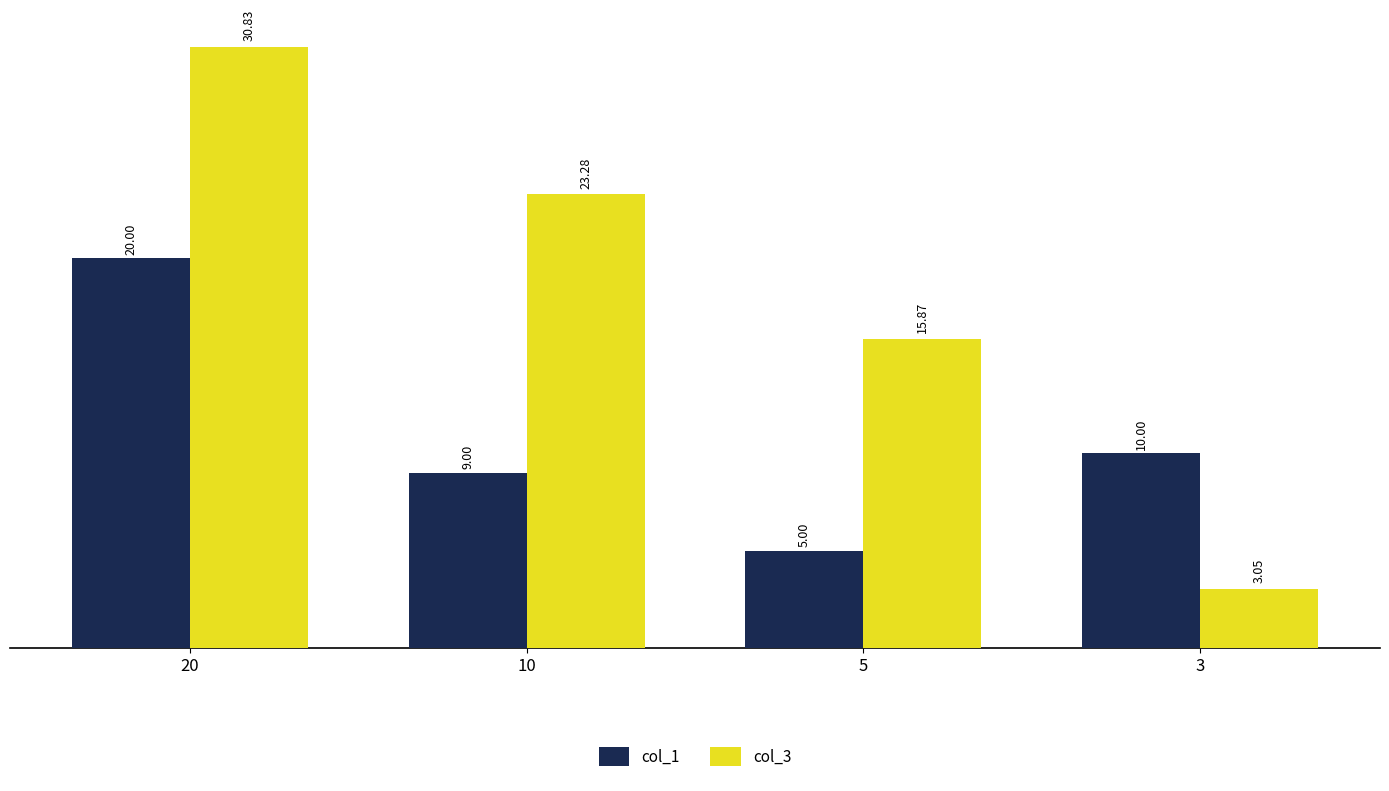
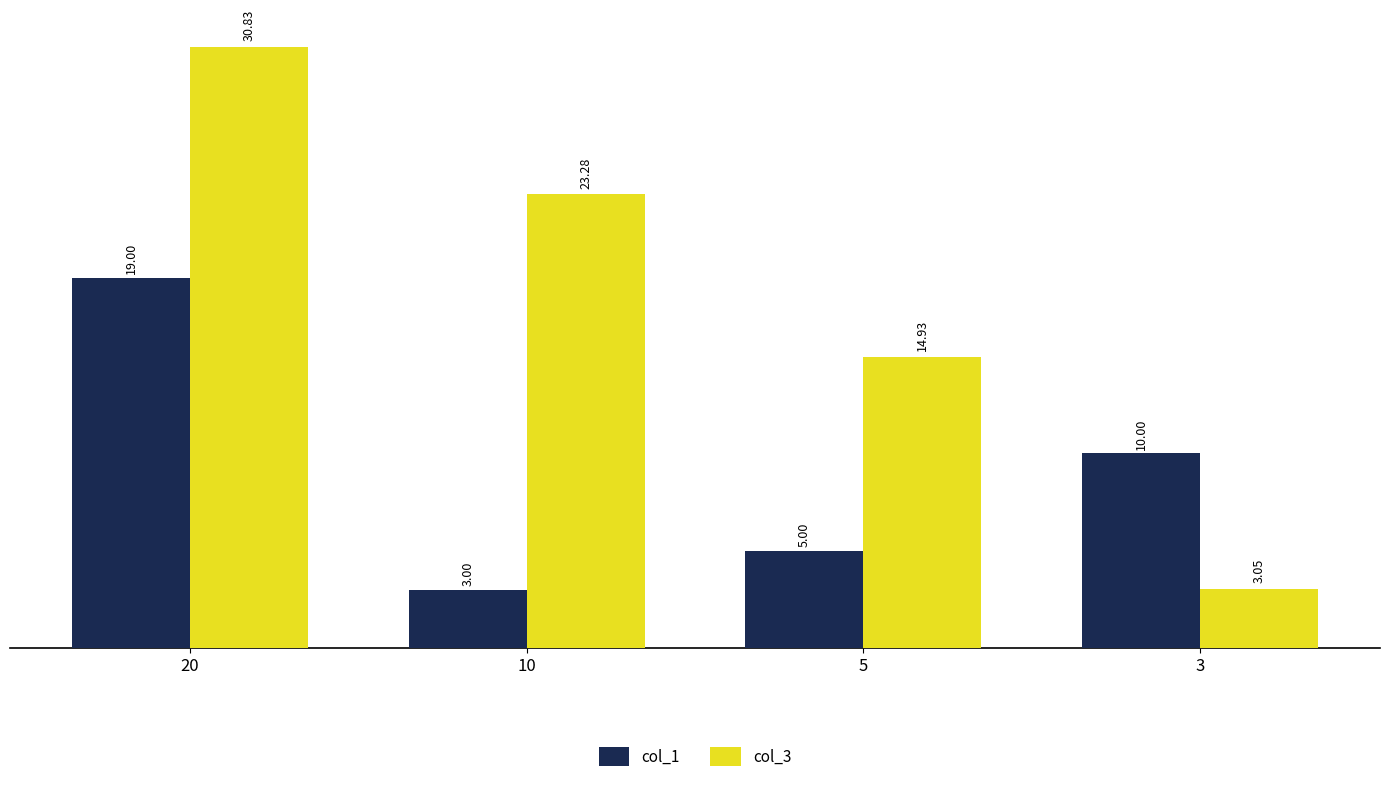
  {
    "col_1": {
-     "20": 20.00,
-     "10": 9.00,
+     "20": 19.00,
+     "10": 3.00,
      "5": 5.00,
      "3": 10.00
    },
    "col_3": {
      "20": 30.83,
      "10": 23.28,
-     "5": 15.87,
+     "5": 14.93,
      "3": 3.05
    }
  }
